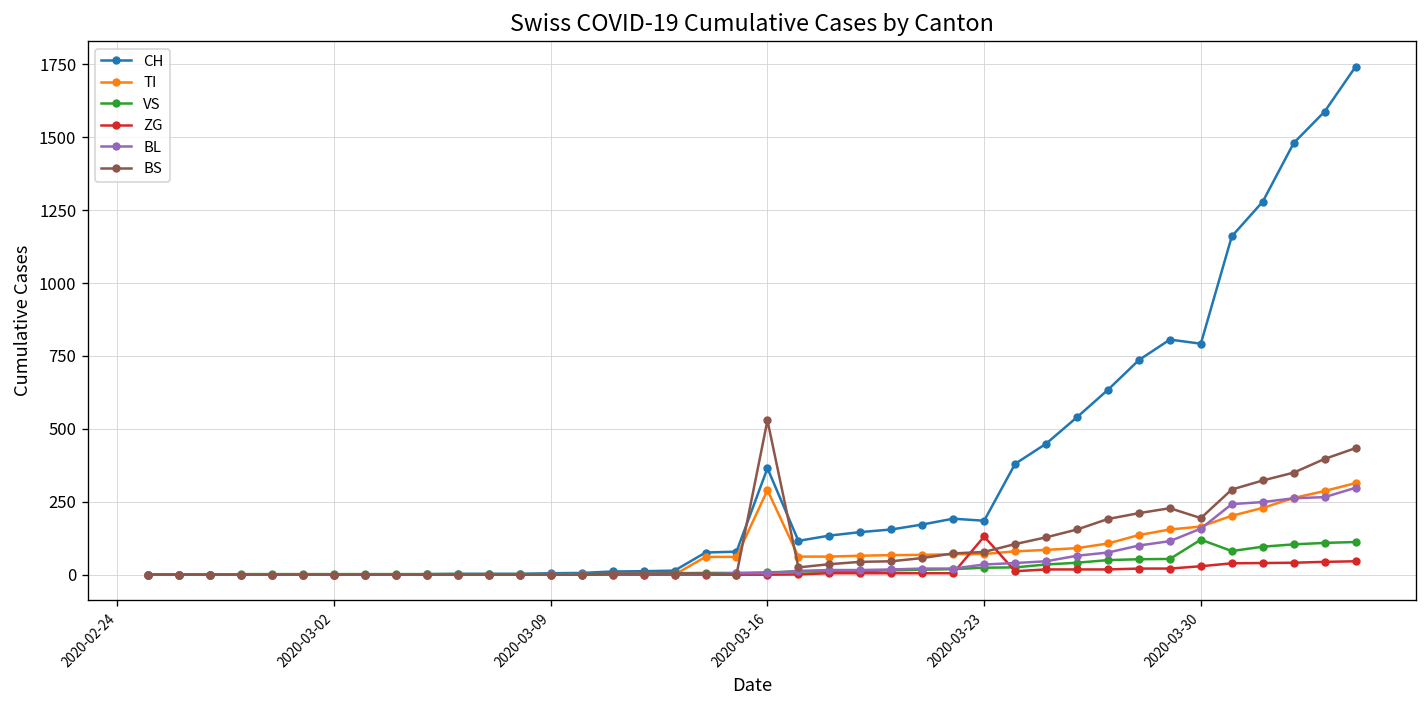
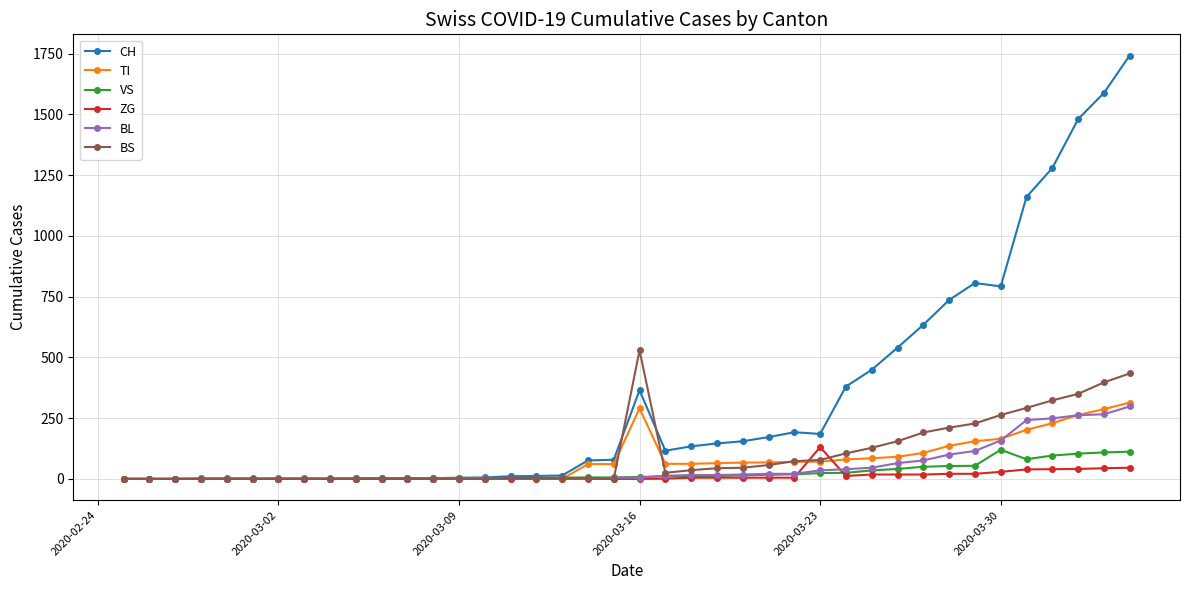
  {
    "CH": {
      "2020-03-16": 370,
      "2020-03-23": 190,
      "2020-03-30": 790
    },
    "TI": {
      "2020-03-16": 290
    },
    "VS": {
      "2020-03-23": 20,
      "2020-03-30": 120
    },
    "ZG": {
      "2020-03-23": 130,
      "2020-03-30": 30
    },
    "BL": {
      "2020-03-23": 40
    },
    "BS": {
      "2020-03-16": 530,
-     "2020-03-30": 190
+     "2020-03-30": 260
    }
  }
